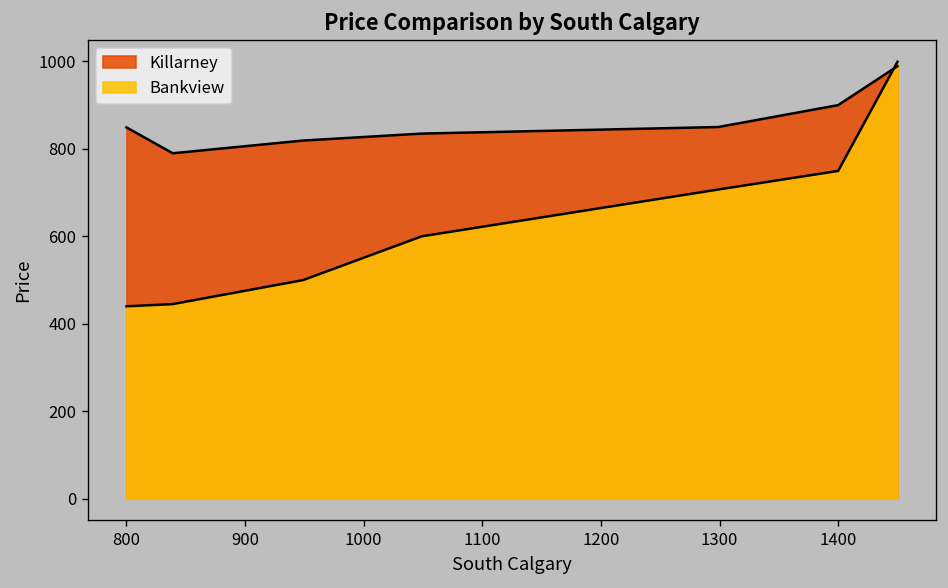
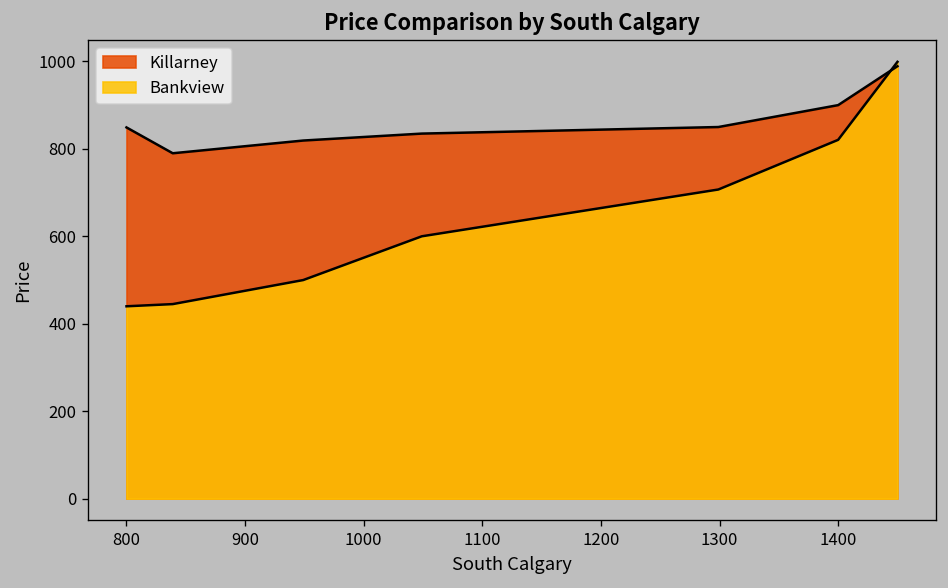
  {
    "Killarney": {
      "800": 850,
      "1400": 900
    },
    "Bankview": {
      "800": 440,
-     "1400": 750
+     "1400": 820
    }
  }
